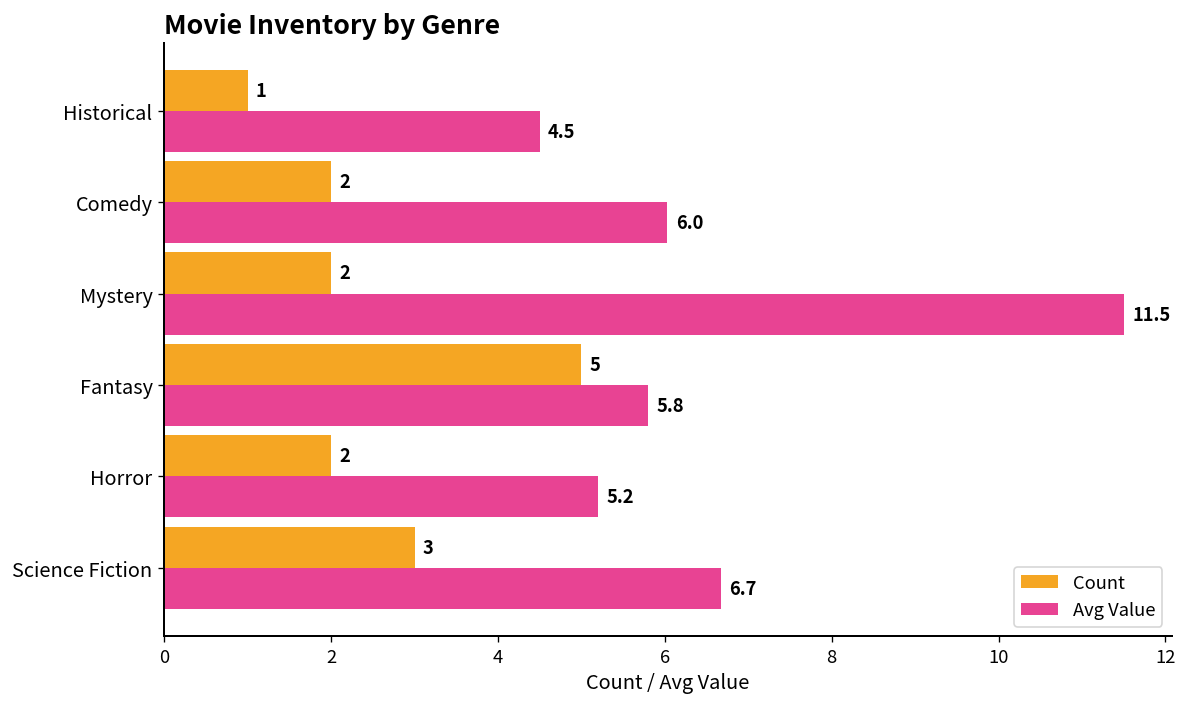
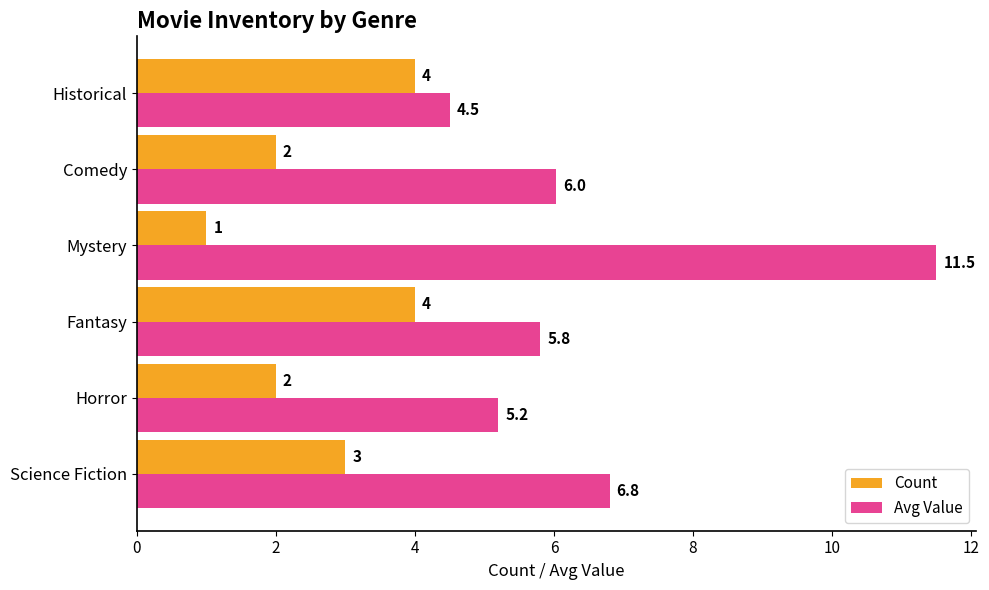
  {
    "Count": {
-     "Historical": 1,
+     "Historical": 4,
      "Comedy": 2,
-     "Mystery": 2,
-     "Fantasy": 5,
+     "Mystery": 1,
+     "Fantasy": 4,
      "Horror": 2,
      "Science Fiction": 3
    },
    "Avg Value": {
      "Historical": 4.5,
      "Comedy": 6.0,
      "Mystery": 11.5,
      "Fantasy": 5.8,
      "Horror": 5.2,
-     "Science Fiction": 6.7
+     "Science Fiction": 6.8
    }
  }
